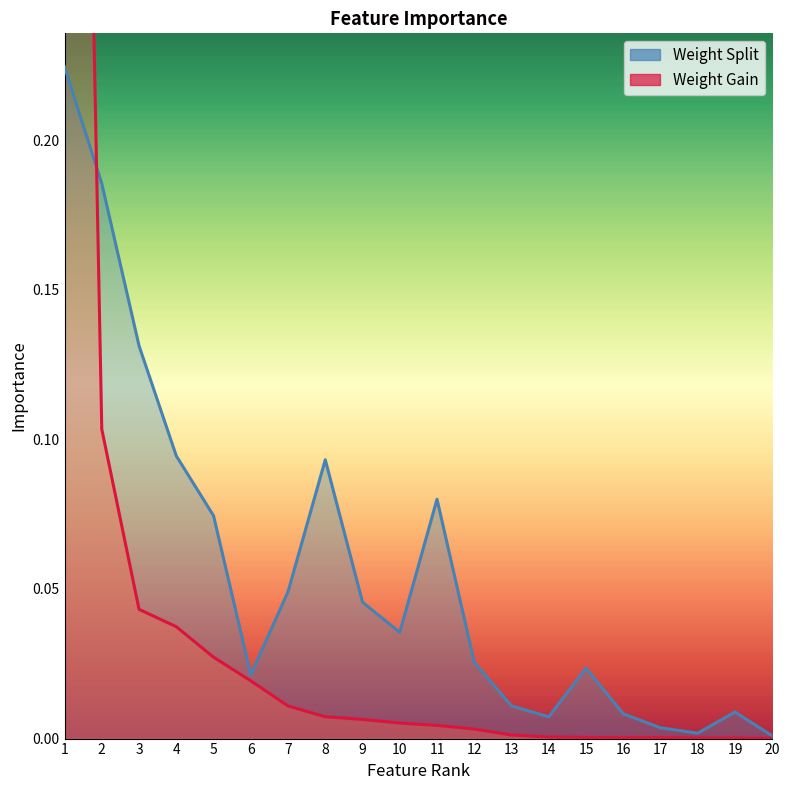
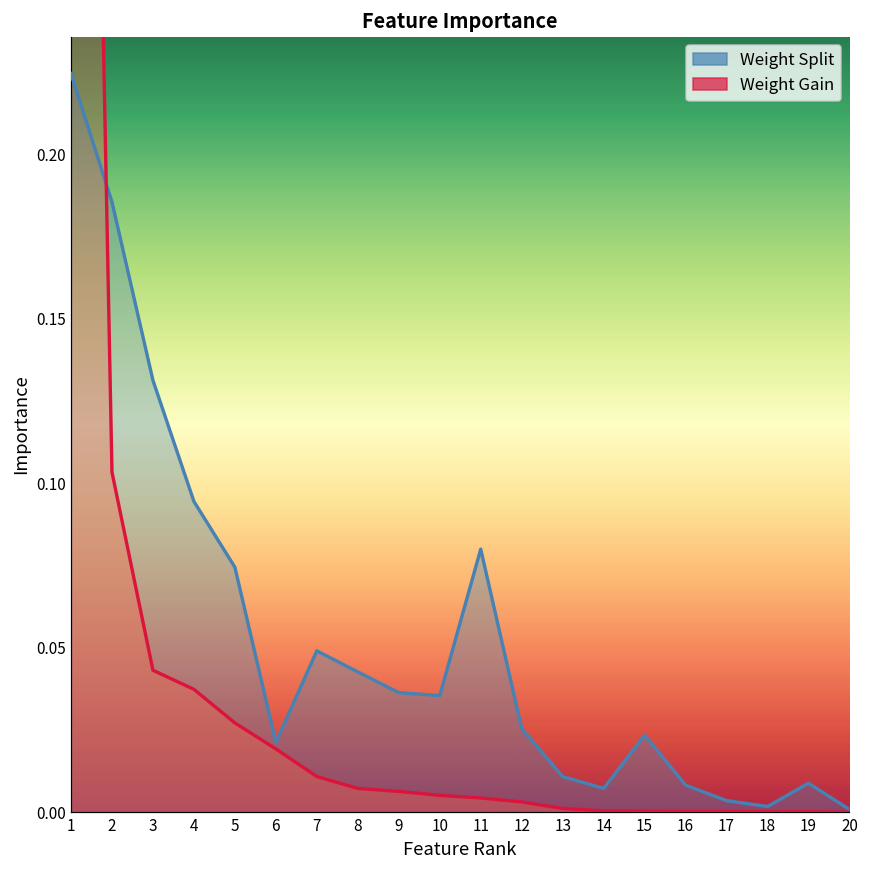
  {
    "Weight Split": {
      "1": 0.225,
      "2": 0.186,
      "3": 0.131,
      "4": 0.095,
      "5": 0.075,
      "6": 0.021,
      "7": 0.049,
-     "8": 0.093,
-     "9": 0.046,
+     "8": 0.043,
+     "9": 0.036,
      "10": 0.036,
      "11": 0.080,
      "12": 0.026,
      "13": 0.011,
      "14": 0.007,
      "15": 0.024,
      "16": 0.008,
      "17": 0.004,
      "18": 0.002,
      "19": 0.009
    }
  }
